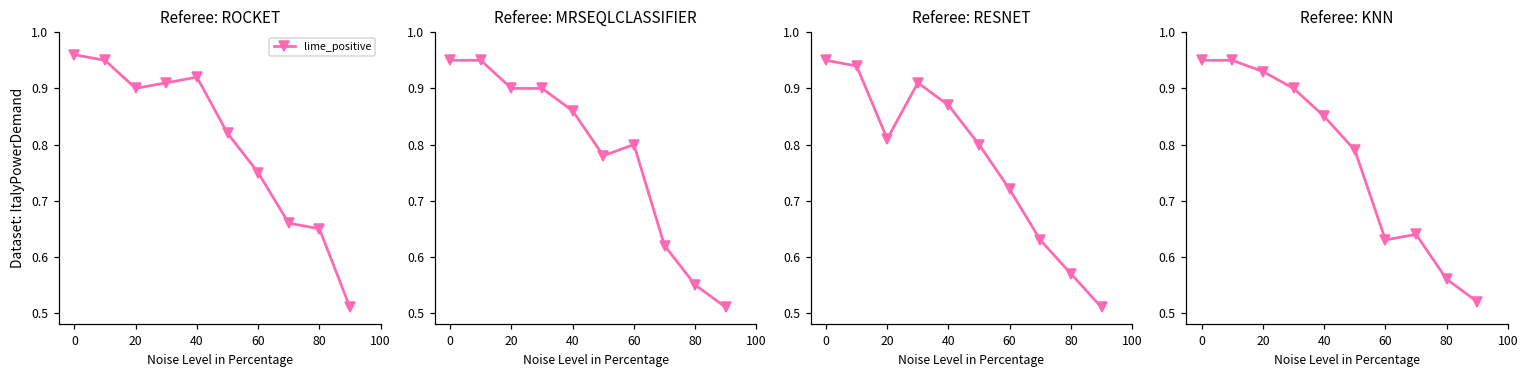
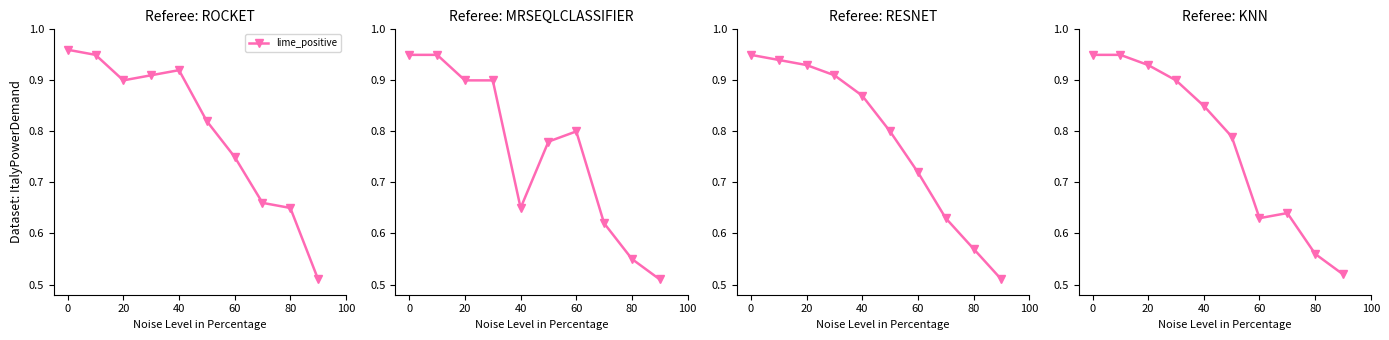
  {
    "Referee: ROCKET": {
      "0": 0.96,
      "20": 0.90,
      "40": 0.92,
      "60": 0.75,
      "80": 0.65
    },
    "Referee: MRSEQLCLASSIFIER": {
      "0": 0.95,
      "20": 0.90,
-     "40": 0.86,
+     "40": 0.65,
      "60": 0.80,
      "80": 0.55
    },
    "Referee: RESNET": {
      "0": 0.95,
-     "20": 0.81,
+     "20": 0.93,
      "40": 0.87,
      "60": 0.72,
      "80": 0.57
    },
    "Referee: KNN": {
      "0": 0.95,
      "20": 0.93,
      "40": 0.85,
      "60": 0.63,
      "80": 0.56
    }
  }
